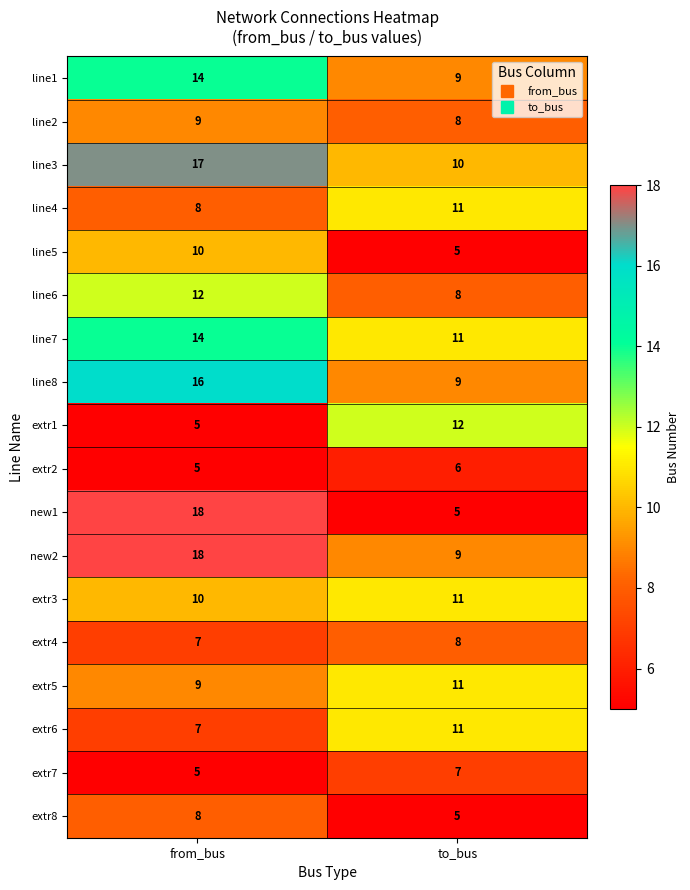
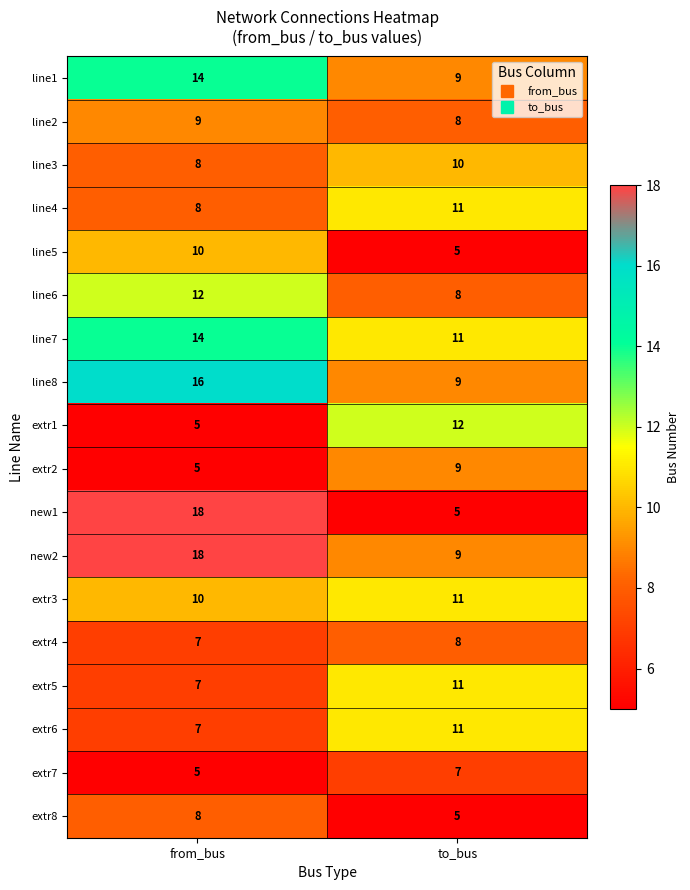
  {
    "line1": {
      "from_bus": 14,
      "to_bus": 9
    },
    "line2": {
      "from_bus": 9,
      "to_bus": 8
    },
    "line3": {
-     "from_bus": 17,
+     "from_bus": 8,
      "to_bus": 10
    },
    "line4": {
      "from_bus": 8,
      "to_bus": 11
    },
    "line5": {
      "from_bus": 10,
      "to_bus": 5
    },
    "line6": {
      "from_bus": 12,
      "to_bus": 8
    },
    "line7": {
      "from_bus": 14,
      "to_bus": 11
    },
    "line8": {
      "from_bus": 16,
      "to_bus": 9
    },
    "extr1": {
      "from_bus": 5,
      "to_bus": 12
    },
    "extr2": {
      "from_bus": 5,
-     "to_bus": 6
+     "to_bus": 9
    },
    "new1": {
      "from_bus": 18,
      "to_bus": 5
    },
    "new2": {
      "from_bus": 18,
      "to_bus": 9
    },
    "extr3": {
      "from_bus": 10,
      "to_bus": 11
    },
    "extr4": {
      "from_bus": 7,
      "to_bus": 8
    },
    "extr5": {
-     "from_bus": 9,
+     "from_bus": 7,
      "to_bus": 11
    },
    "extr6": {
      "from_bus": 7,
      "to_bus": 11
    },
    "extr7": {
      "from_bus": 5,
      "to_bus": 7
    },
    "extr8": {
      "from_bus": 8,
      "to_bus": 5
    }
  }
